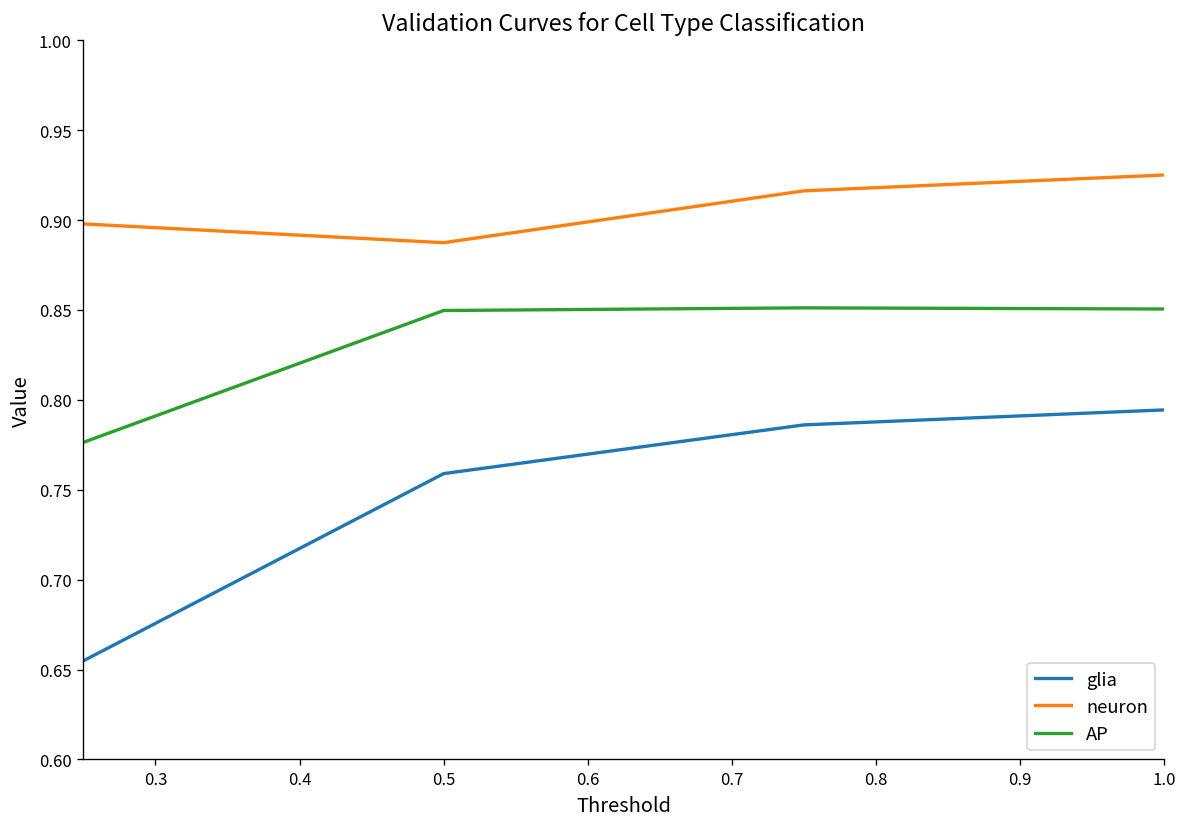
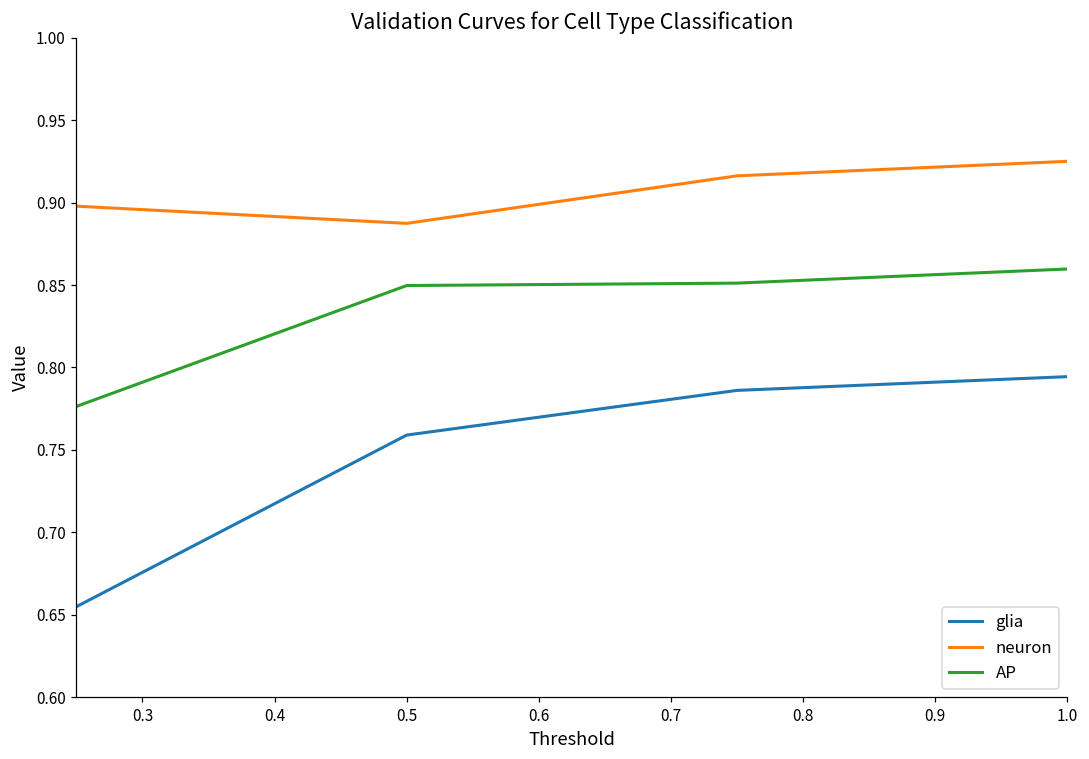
  {
    "glia": {
      "0.5": 0.759,
      "1.0": 0.794
    },
    "neuron": {
      "0.5": 0.887,
      "1.0": 0.925
    },
    "AP": {
      "0.5": 0.850,
-     "1.0": 0.851
+     "1.0": 0.860
    }
  }
